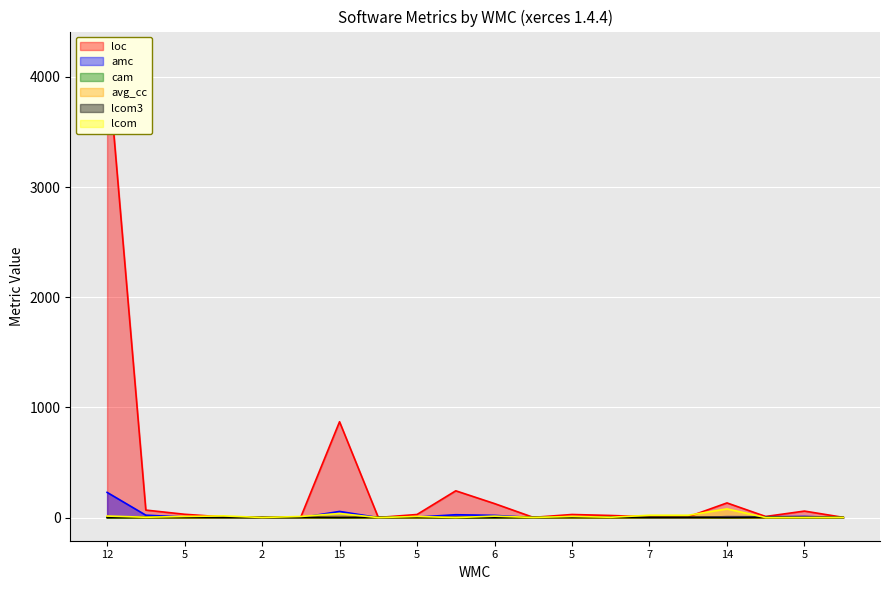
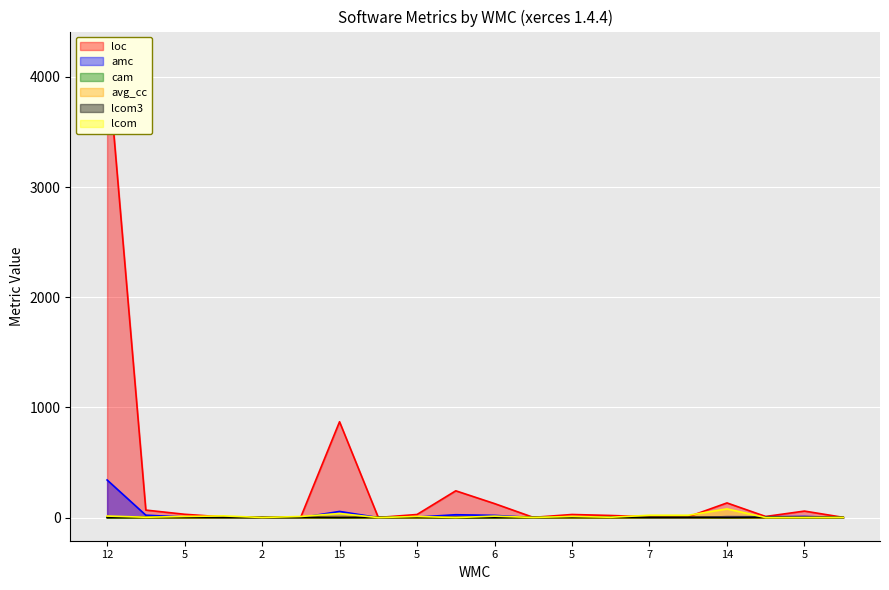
  {
    "loc": {
      "6": 130,
      "14": 130
    },
    "amc": {
-     "12": 230
+     "12": 340
    }
  }
